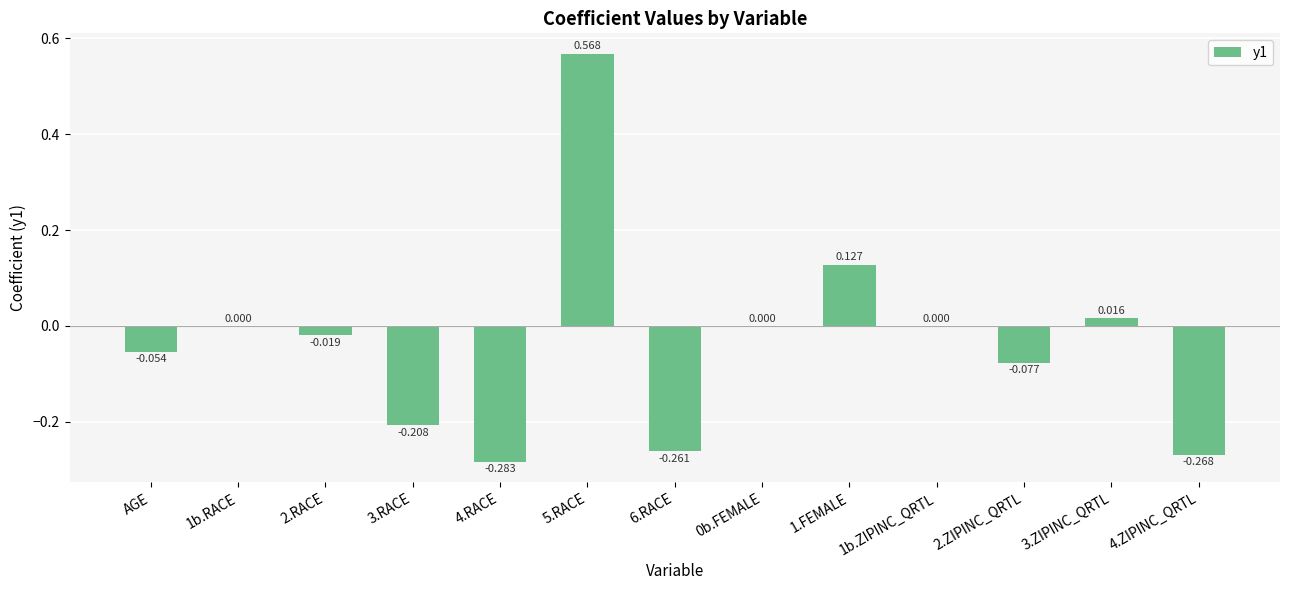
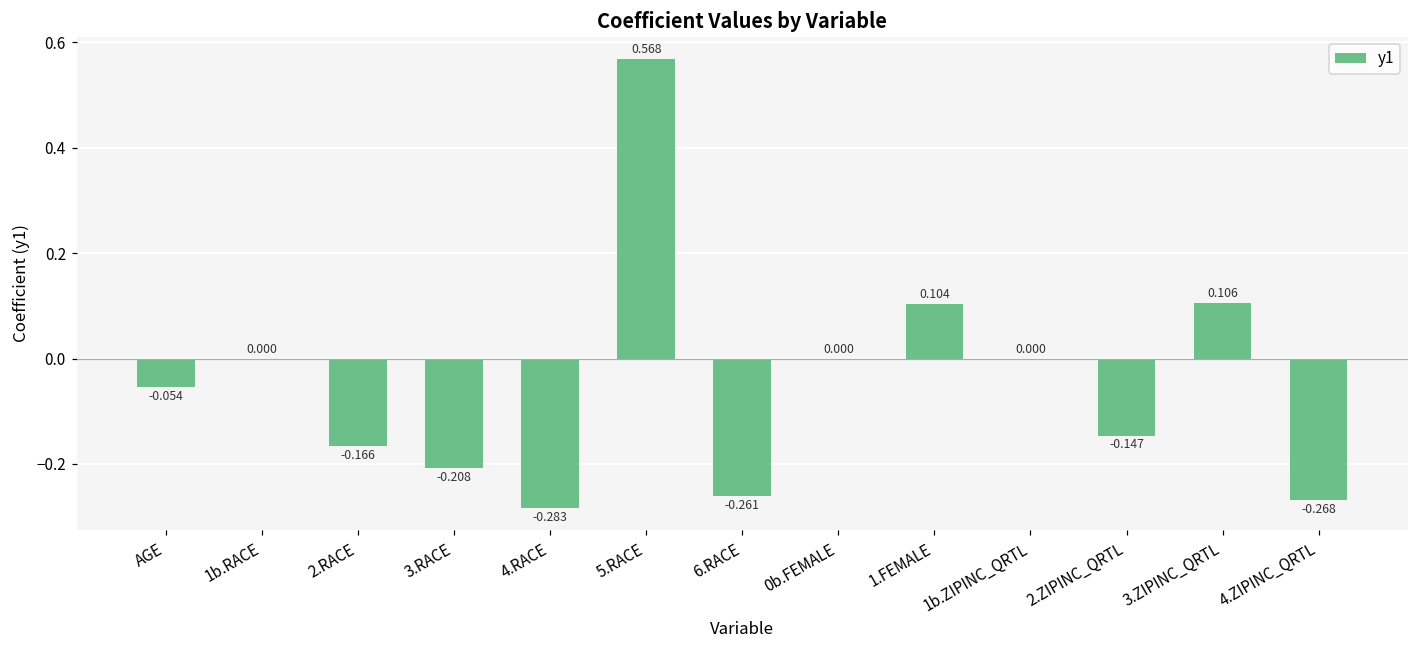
  {
    "AGE": -0.054,
    "1b.RACE": 0.000,
-   "2.RACE": -0.019,
+   "2.RACE": -0.166,
    "3.RACE": -0.208,
    "4.RACE": -0.283,
    "5.RACE": 0.568,
    "6.RACE": -0.261,
    "0b.FEMALE": 0.000,
-   "1.FEMALE": 0.127,
+   "1.FEMALE": 0.104,
    "1b.ZIPINC_QRTL": 0.000,
-   "2.ZIPINC_QRTL": -0.077,
-   "3.ZIPINC_QRTL": 0.016,
+   "2.ZIPINC_QRTL": -0.147,
+   "3.ZIPINC_QRTL": 0.106,
    "4.ZIPINC_QRTL": -0.268
  }
